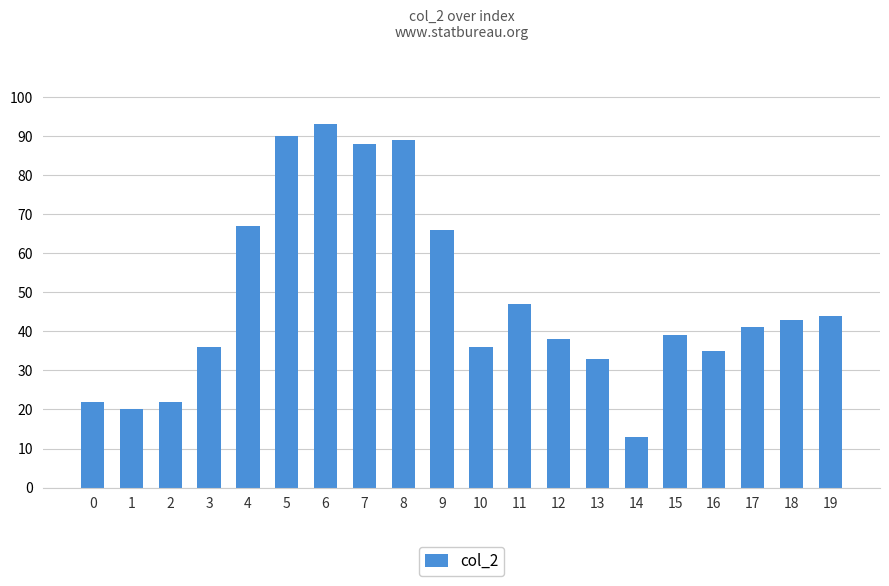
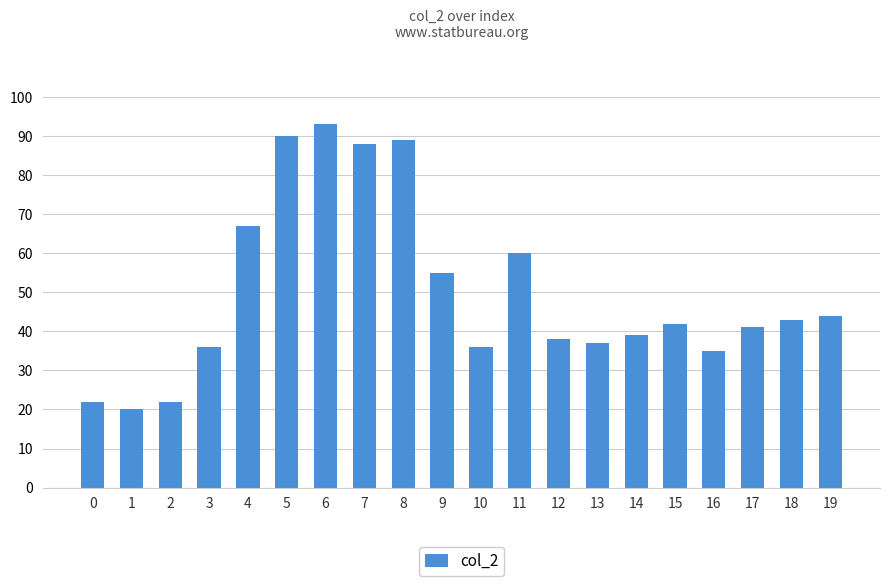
  {
    "0": 22,
    "1": 20,
    "2": 22,
    "3": 36,
    "4": 67,
    "5": 90,
    "6": 93,
    "7": 88,
    "8": 89,
-   "9": 66,
+   "9": 55,
    "10": 36,
-   "11": 47,
+   "11": 60,
    "12": 38,
-   "13": 33,
-   "14": 13,
-   "15": 39,
+   "13": 37,
+   "14": 39,
+   "15": 42,
    "16": 35,
    "17": 41,
    "18": 43,
    "19": 44
  }
